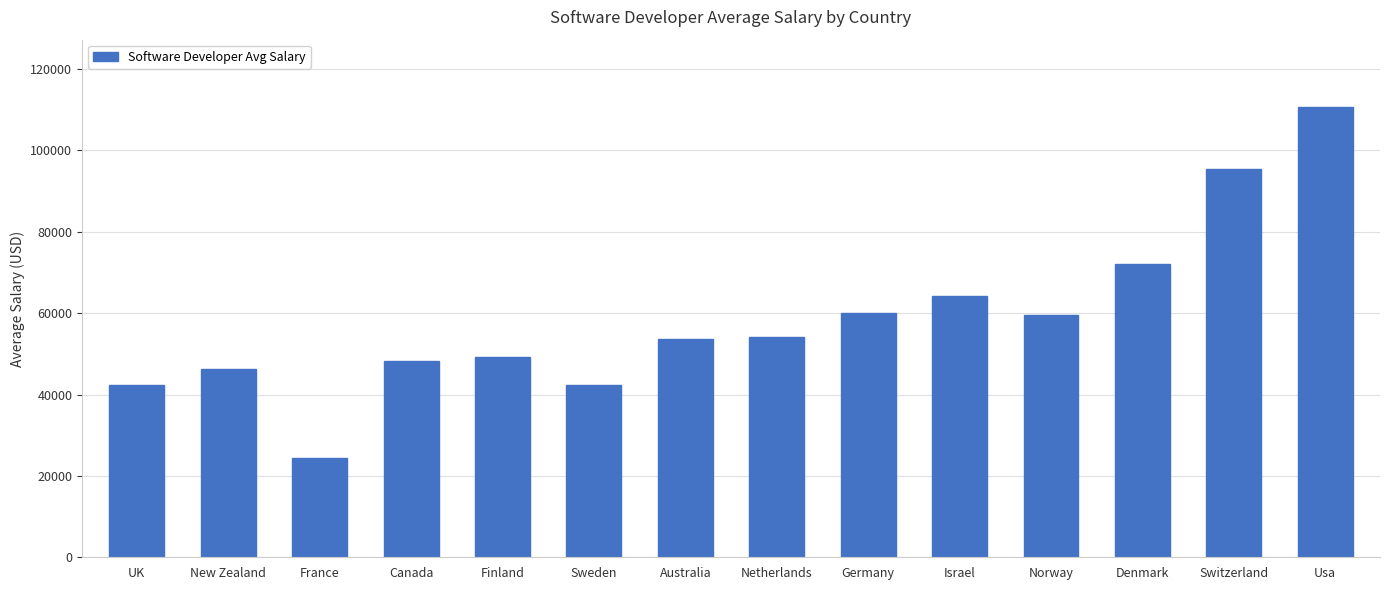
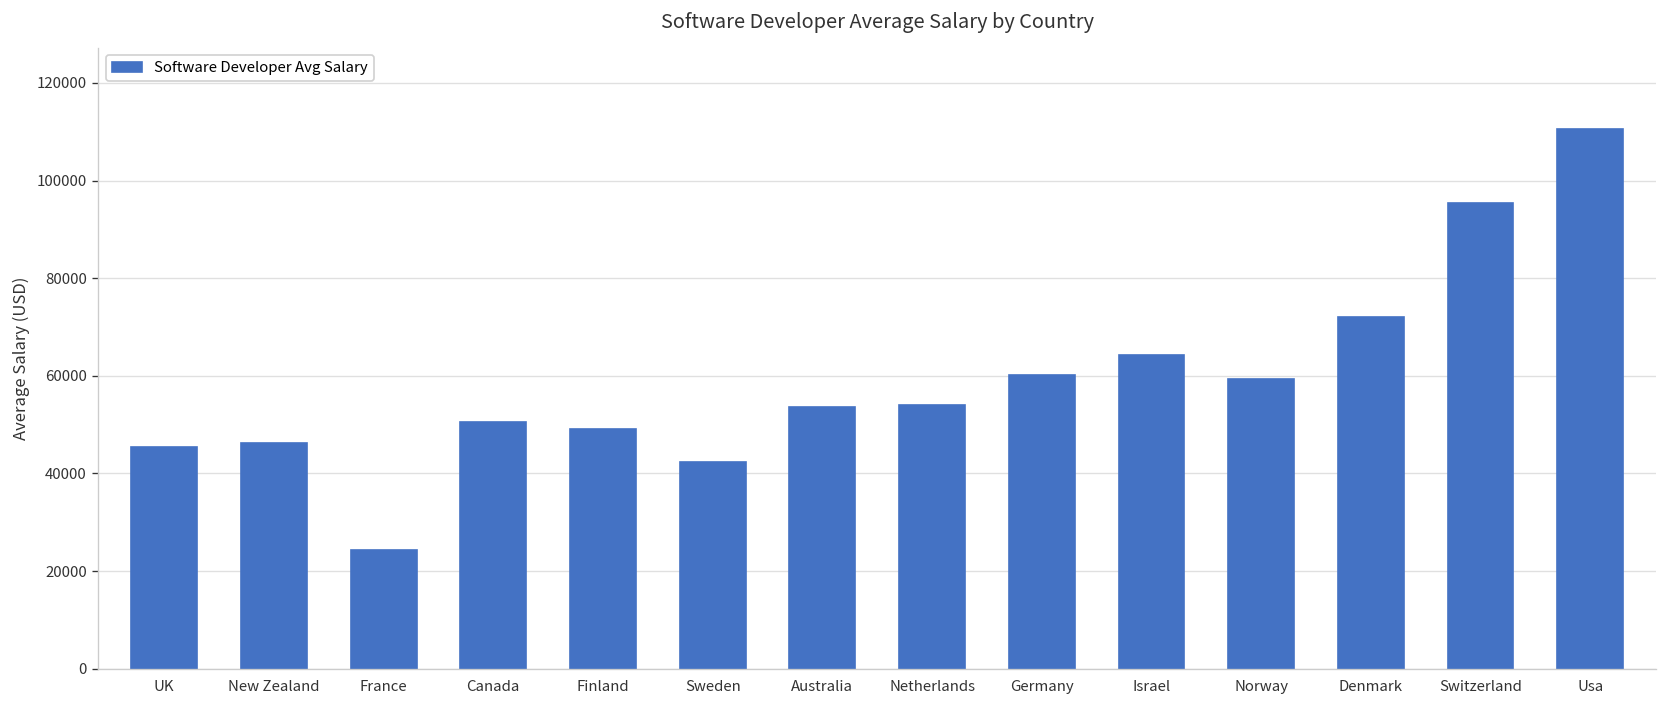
  {
-   "UK": 42000,
+   "UK": 45000,
    "New Zealand": 46000,
    "France": 24000,
-   "Canada": 48000,
+   "Canada": 51000,
    "Finland": 49000,
    "Sweden": 42000,
    "Australia": 54000,
    "Netherlands": 54000,
    "Germany": 60000,
    "Israel": 64000,
    "Norway": 59000,
    "Denmark": 72000,
    "Switzerland": 95000,
    "Usa": 111000
  }
